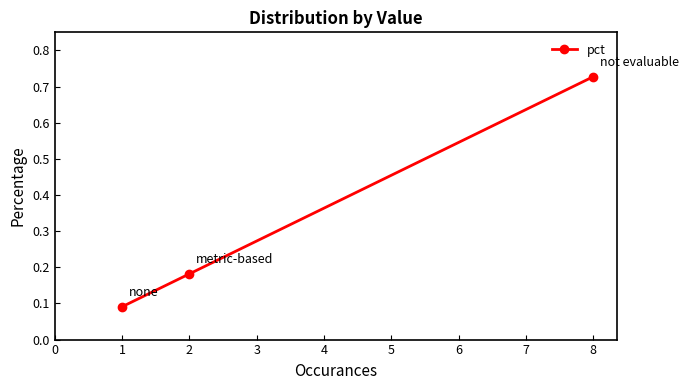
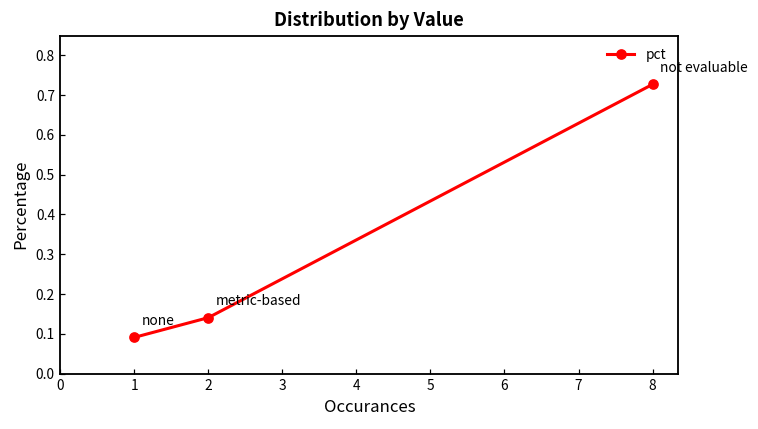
  {
    "1": 0.09,
-   "2": 0.18,
+   "2": 0.14,
    "8": 0.73
  }
